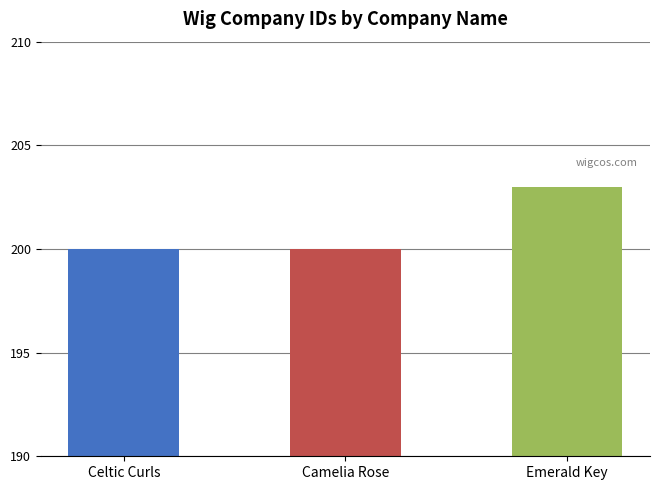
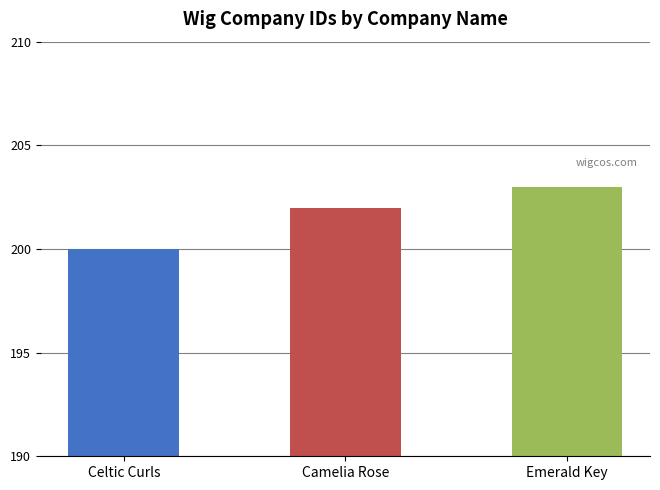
  {
    "Celtic Curls": 200,
-   "Camelia Rose": 200,
+   "Camelia Rose": 202,
    "Emerald Key": 203
  }
